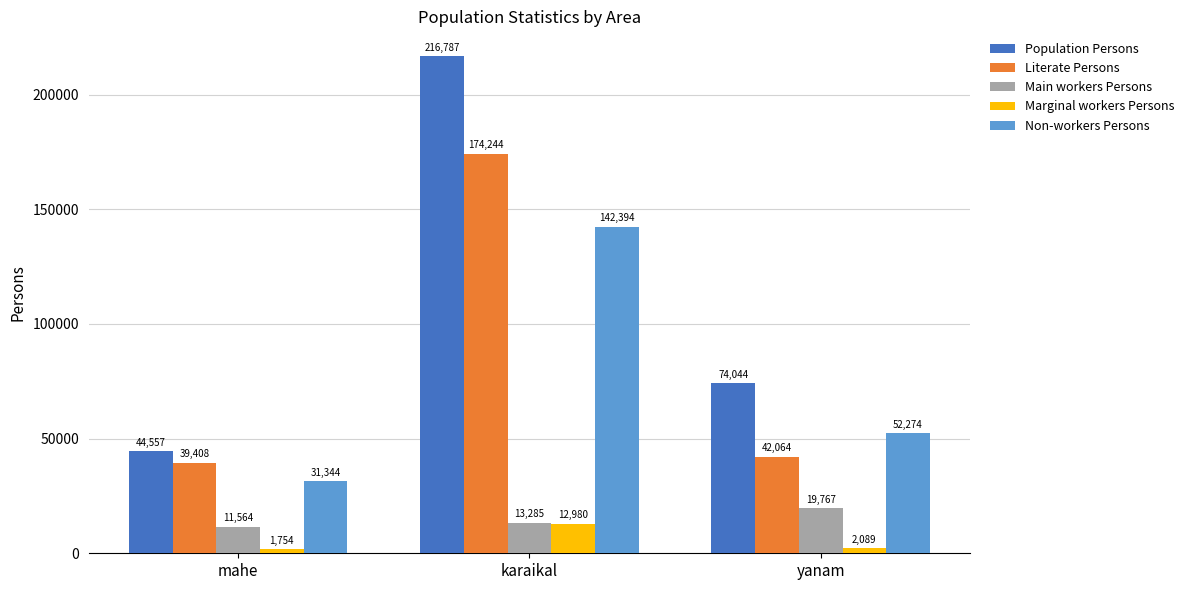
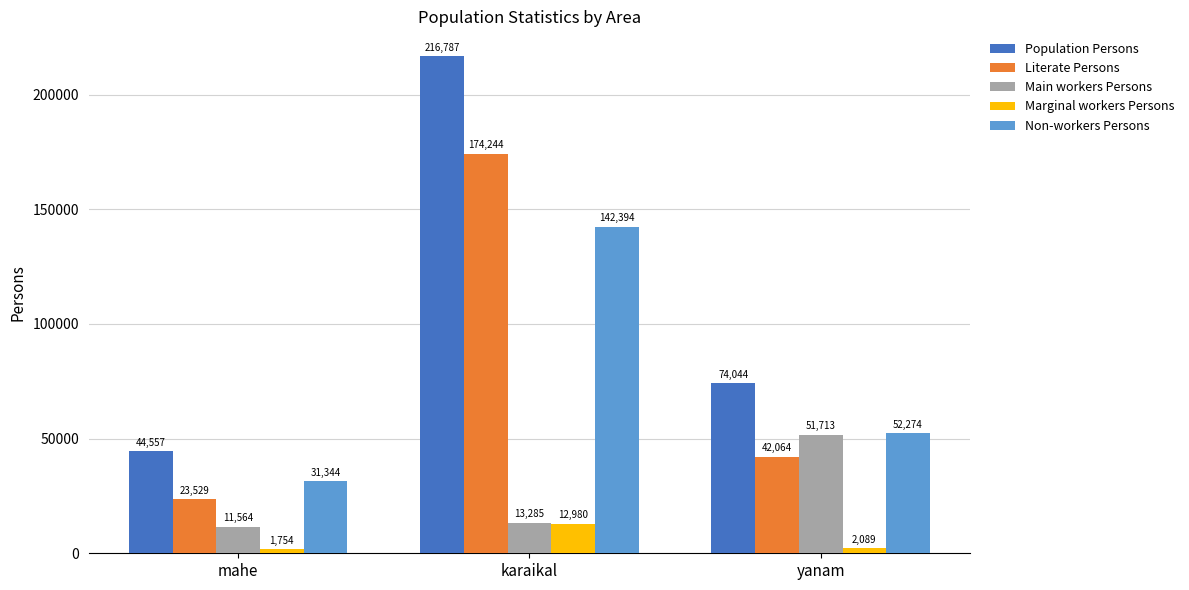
  {
    "Literate Persons": {
-     "mahe": "39,408",
+     "mahe": "23,529",
      "karaikal": "174,244",
      "yanam": "42,064"
    },
    "Main workers Persons": {
      "mahe": "11,564",
      "karaikal": "13,285",
-     "yanam": "19,767"
+     "yanam": "51,713"
    },
    "Marginal workers Persons": {
      "mahe": "1,754",
      "karaikal": "12,980",
      "yanam": "2,089"
    }
  }
